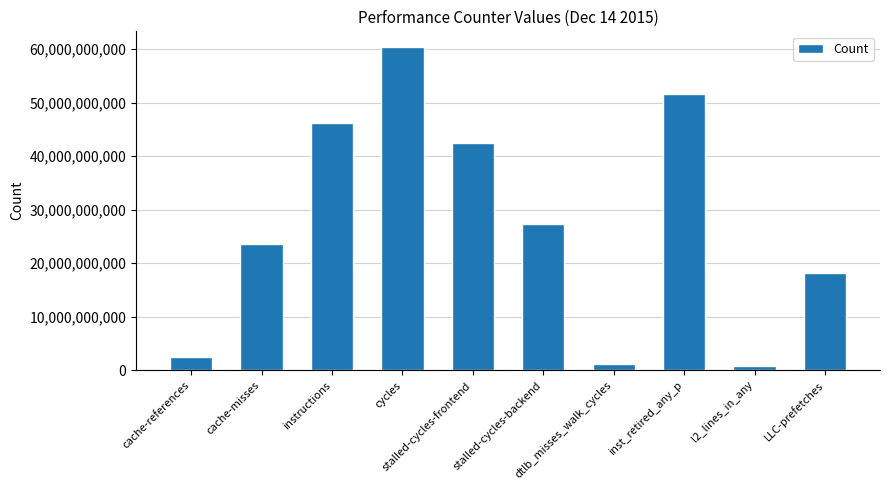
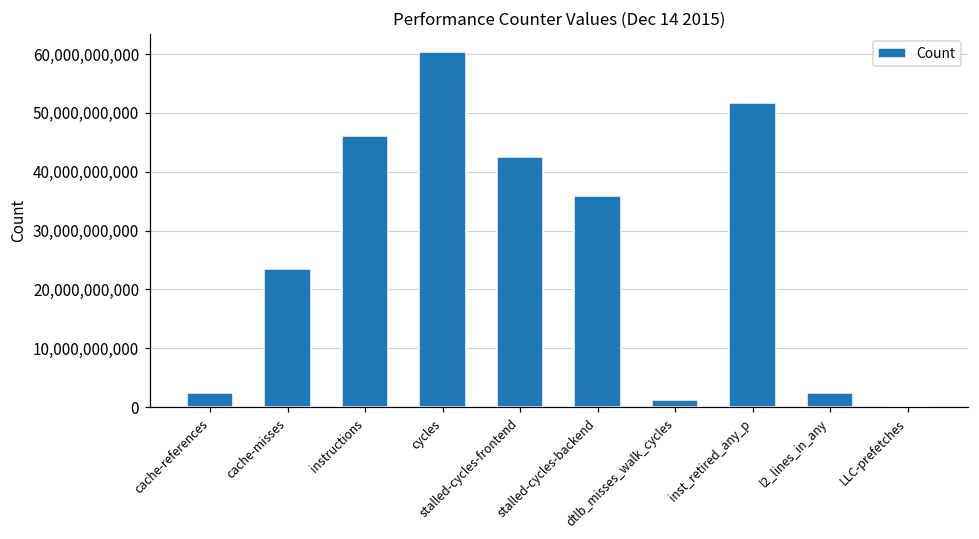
  {
    "cache-references": "2,000,000,000",
    "cache-misses": "24,000,000,000",
    "instructions": "46,000,000,000",
    "cycles": "60,000,000,000",
    "stalled-cycles-frontend": "42,000,000,000",
-   "stalled-cycles-backend": "27,000,000,000",
+   "stalled-cycles-backend": "36,000,000,000",
    "dtlb_misses_walk_cycles": "1,000,000,000",
    "inst_retired_any_p": "52,000,000,000",
-   "l2_lines_in_any": "1,000,000,000",
-   "LLC-prefetches": "18,000,000,000"
+   "l2_lines_in_any": "2,000,000,000",
+   "LLC-prefetches": "0"
  }
